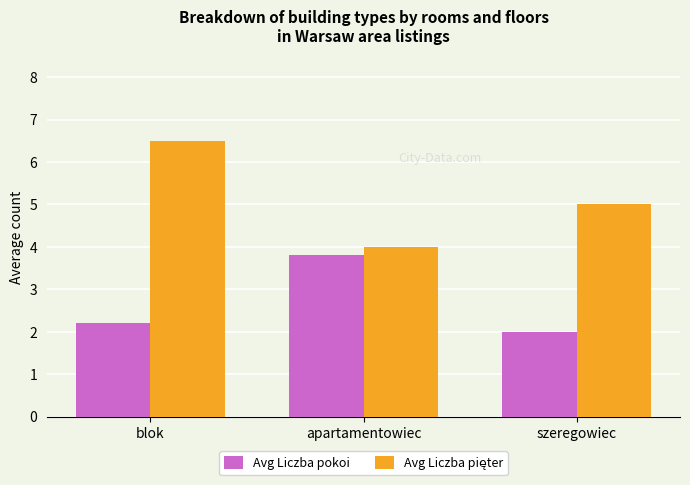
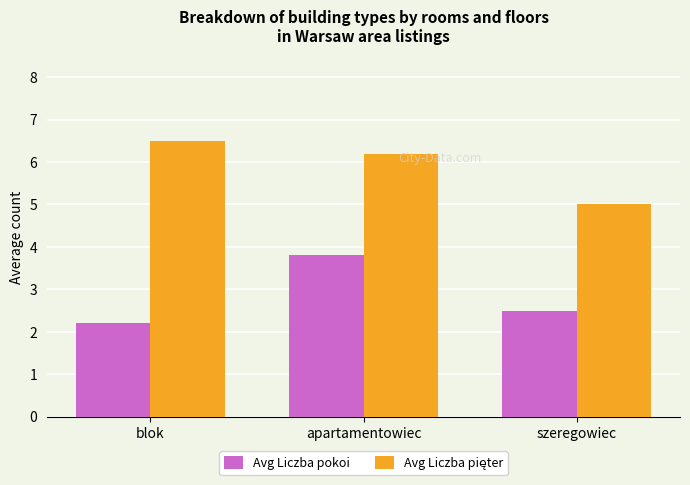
  {
    "Avg Liczba pokoi": {
      "blok": 2.2,
      "apartamentowiec": 3.8,
-     "szeregowiec": 2.0
+     "szeregowiec": 2.5
    },
    "Avg Liczba pięter": {
      "blok": 6.5,
-     "apartamentowiec": 4.0,
+     "apartamentowiec": 6.2,
      "szeregowiec": 5.0
    }
  }
